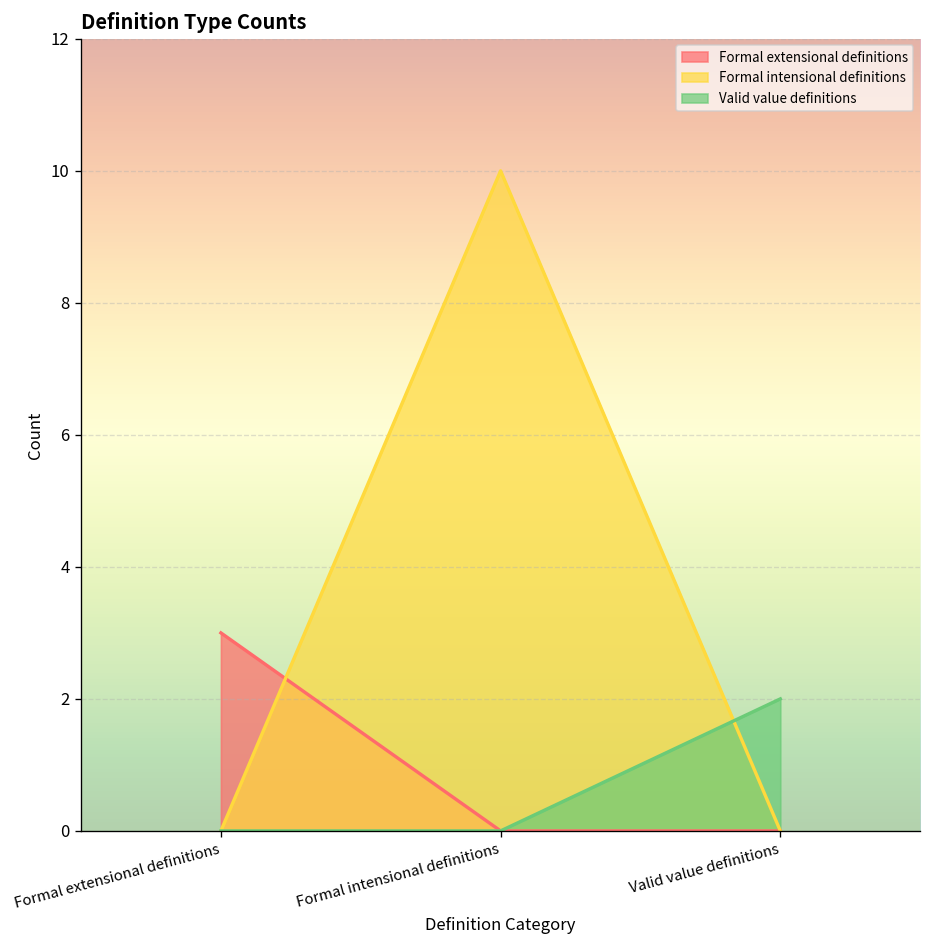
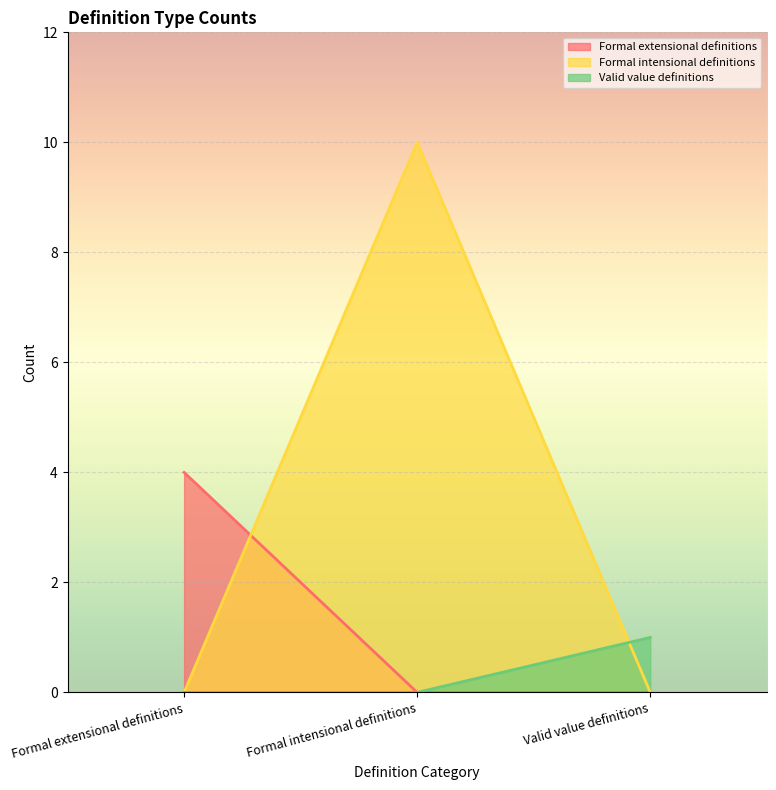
  {
    "Formal extensional definitions": {
-     "Formal extensional definitions": 3
+     "Formal extensional definitions": 4
    },
    "Formal intensional definitions": {
      "Formal intensional definitions": 10
    },
    "Valid value definitions": {
-     "Valid value definitions": 2
+     "Valid value definitions": 1
    }
  }
